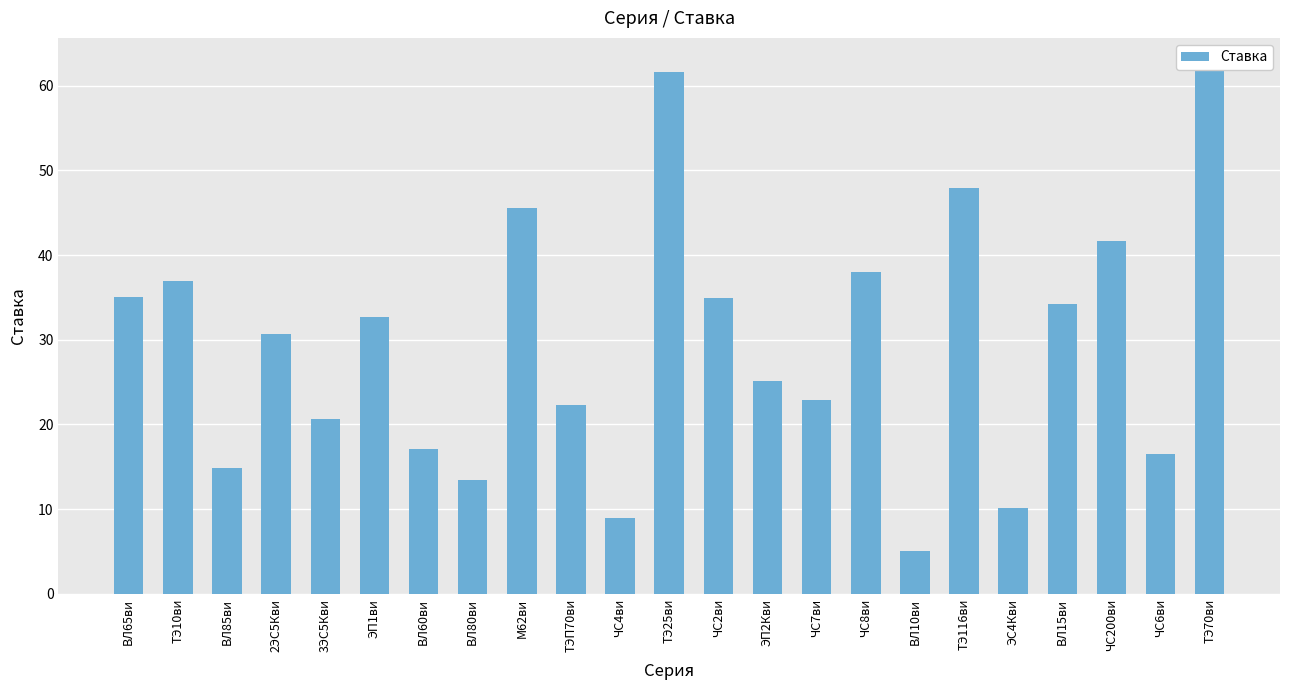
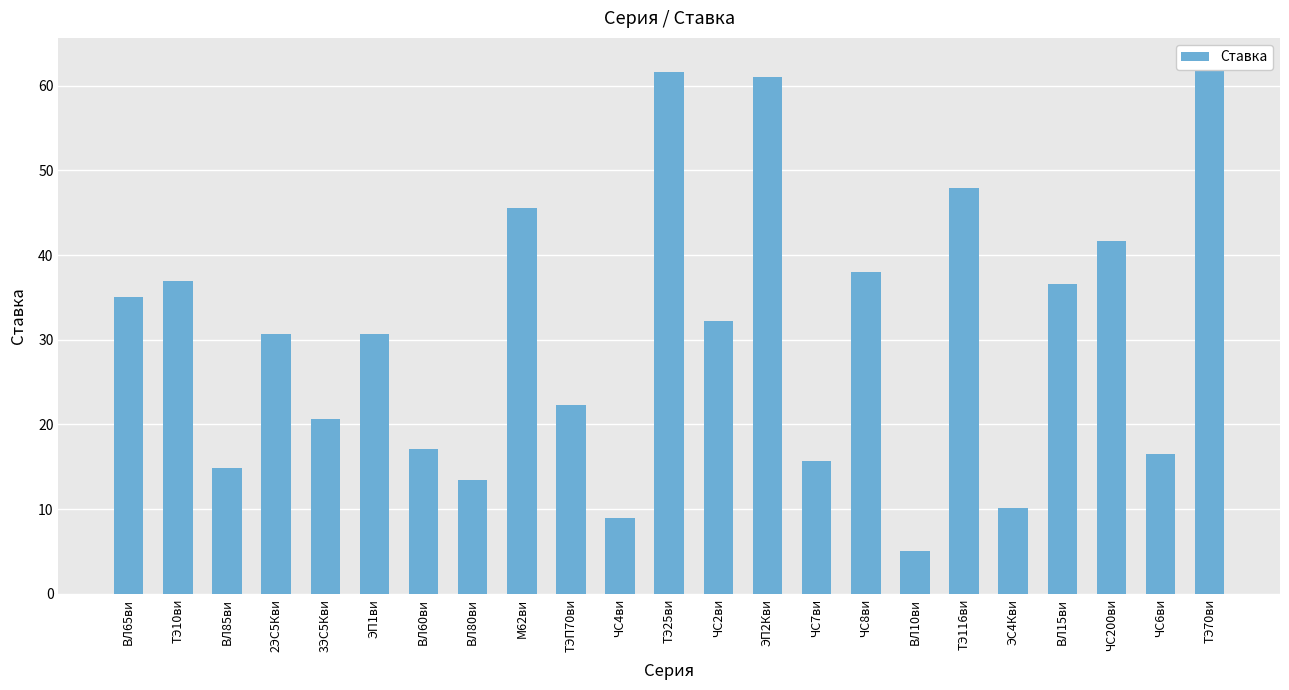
  {
    "ВЛ65ви": 35,
    "ТЭ10ви": 37,
    "ВЛ85ви": 15,
    "2ЭС5Кви": 31,
    "3ЭС5Кви": 21,
-   "ЭП1ви": 33,
+   "ЭП1ви": 31,
    "ВЛ60ви": 17,
    "ВЛ80ви": 13,
    "М62ви": 46,
    "ТЭП70ви": 22,
    "ЧС4ви": 9,
    "ТЭ25ви": 62,
-   "ЧС2ви": 35,
-   "ЭП2Кви": 25,
-   "ЧС7ви": 23,
+   "ЧС2ви": 32,
+   "ЭП2Кви": 61,
+   "ЧС7ви": 16,
    "ЧС8ви": 38,
    "ВЛ10ви": 5,
    "ТЭ116ви": 48,
    "ЭС4Кви": 10,
-   "ВЛ15ви": 34,
+   "ВЛ15ви": 37,
    "ЧС200ви": 42,
    "ЧС6ви": 16
  }
